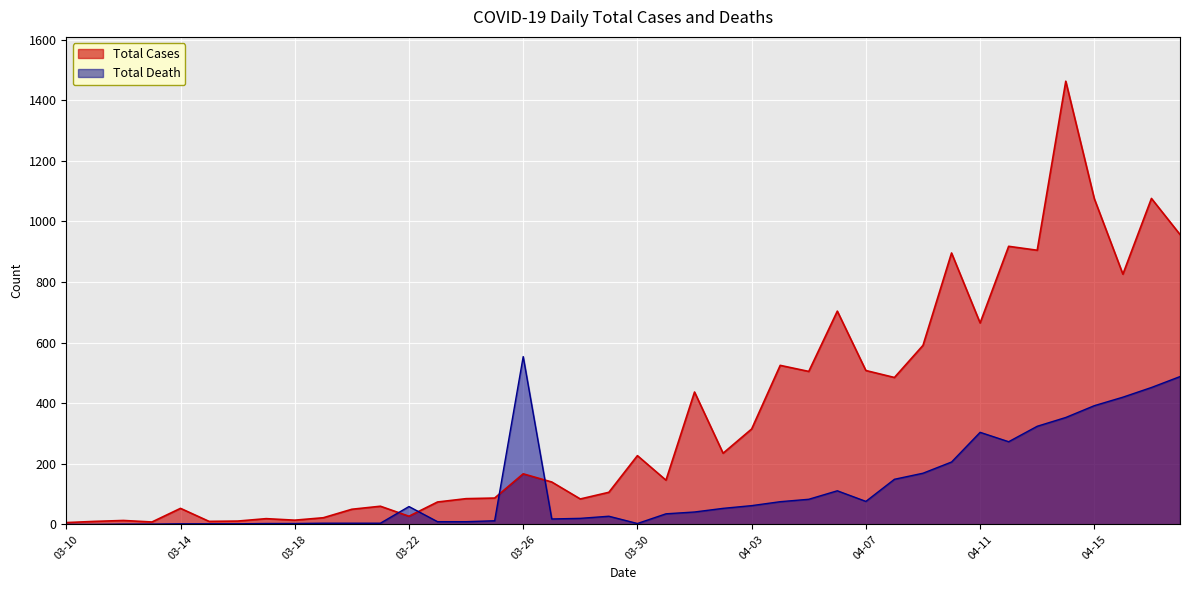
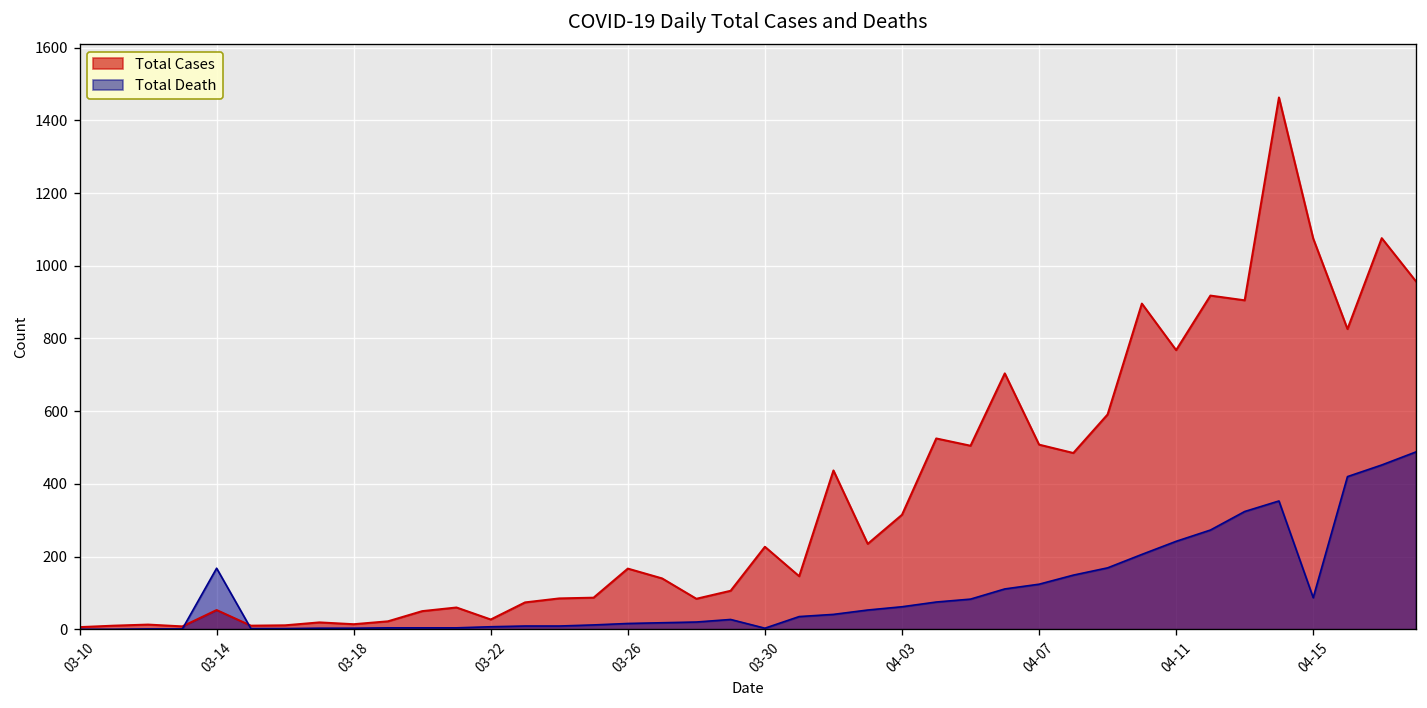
  {
    "Total Cases": {
      "03-14": 50,
      "03-18": 10,
      "03-22": 30,
      "03-26": 170,
      "03-30": 230,
      "04-03": 320,
      "04-07": 510,
-     "04-11": 670,
+     "04-11": 770,
      "04-15": 1080
    },
    "Total Death": {
-     "03-14": 0,
+     "03-14": 170,
      "03-18": 0,
-     "03-22": 60,
-     "03-26": 550,
+     "03-22": 10,
+     "03-26": 20,
      "03-30": 0,
      "04-03": 60,
-     "04-07": 80,
-     "04-11": 300,
-     "04-15": 390
+     "04-07": 120,
+     "04-11": 240,
+     "04-15": 90
    }
  }
